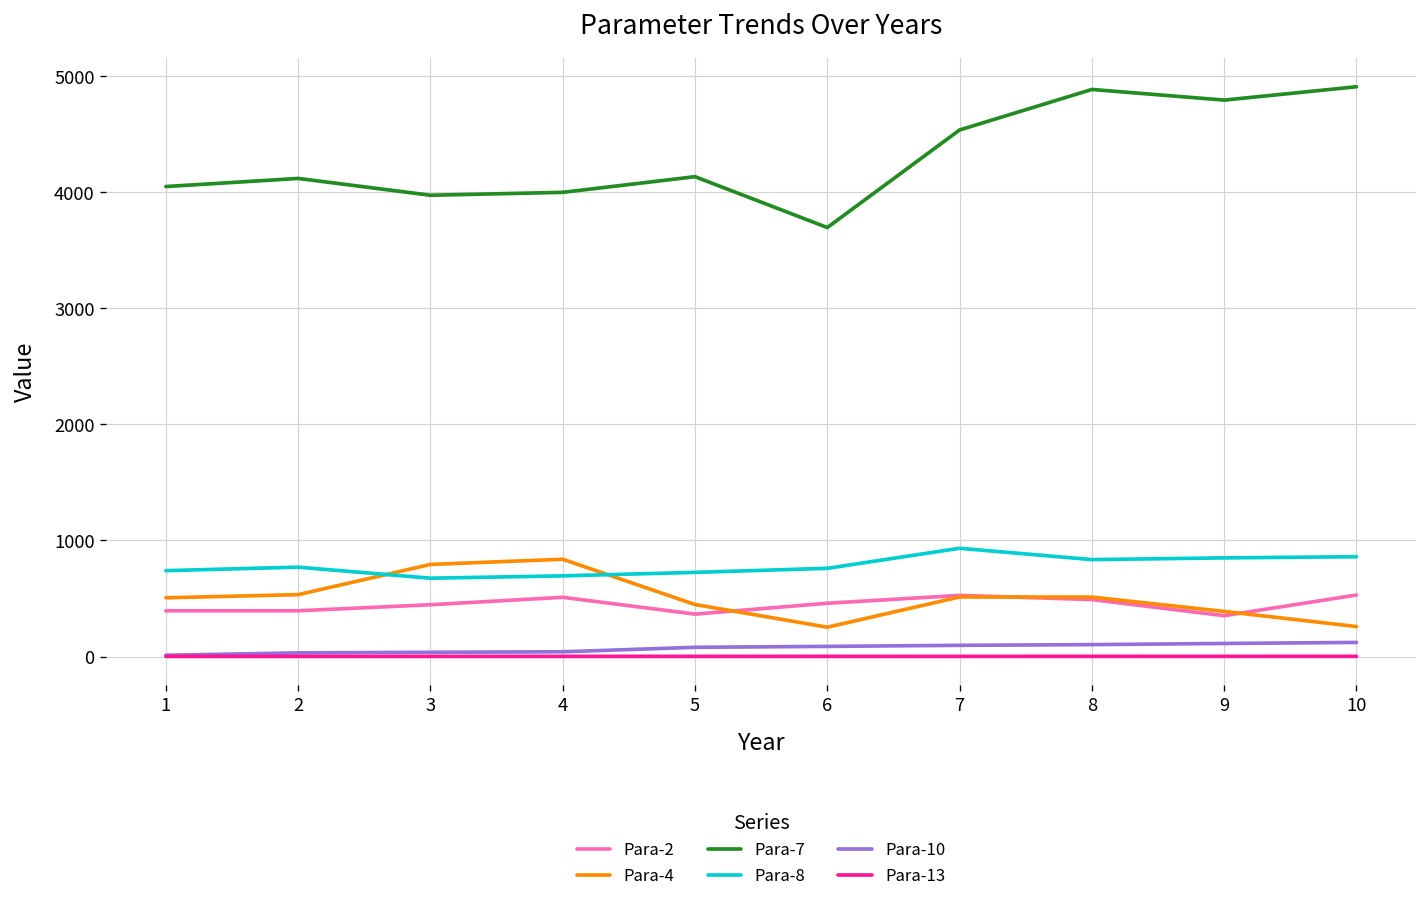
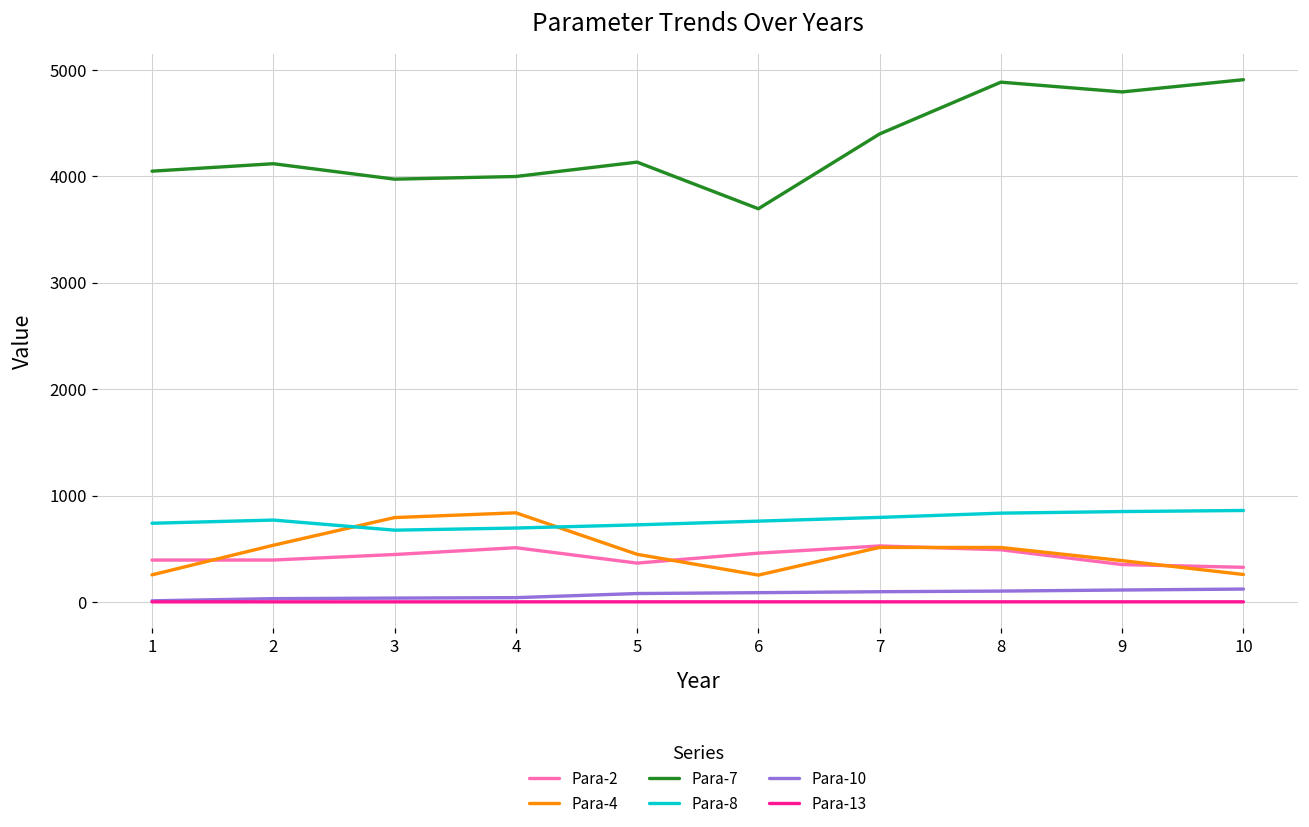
  {
    "Para-2": {
      "1": 400,
      "2": 400,
      "3": 400,
      "4": 500,
      "5": 400,
      "6": 500,
      "9": 400,
-     "10": 500
+     "10": 300
    },
    "Para-4": {
-     "1": 500,
+     "1": 300,
      "2": 500,
      "3": 800,
      "4": 800,
      "5": 400,
      "6": 300,
      "9": 400,
      "10": 300
    },
    "Para-7": {
      "1": 4100,
      "2": 4100,
      "3": 4000,
      "4": 4000,
      "5": 4100,
      "6": 3700,
-     "7": 4500,
+     "7": 4400,
      "8": 4900,
      "9": 4800,
      "10": 4900
    },
    "Para-8": {
      "1": 700,
      "2": 800,
      "3": 700,
      "4": 700,
      "5": 700,
      "6": 800,
-     "7": 900,
+     "7": 800,
      "8": 800,
      "9": 900,
      "10": 900
    },
    "Para-10": {
      "2": 0,
      "3": 0,
      "4": 0,
      "5": 100,
      "6": 100,
      "7": 100,
      "8": 100,
      "9": 100,
      "10": 100
    },
    "Para-13": {
      "2": 0,
      "3": 0,
      "4": 0,
      "5": 0,
      "6": 0,
      "7": 0,
      "8": 0,
      "9": 0,
      "10": 0
    }
  }
